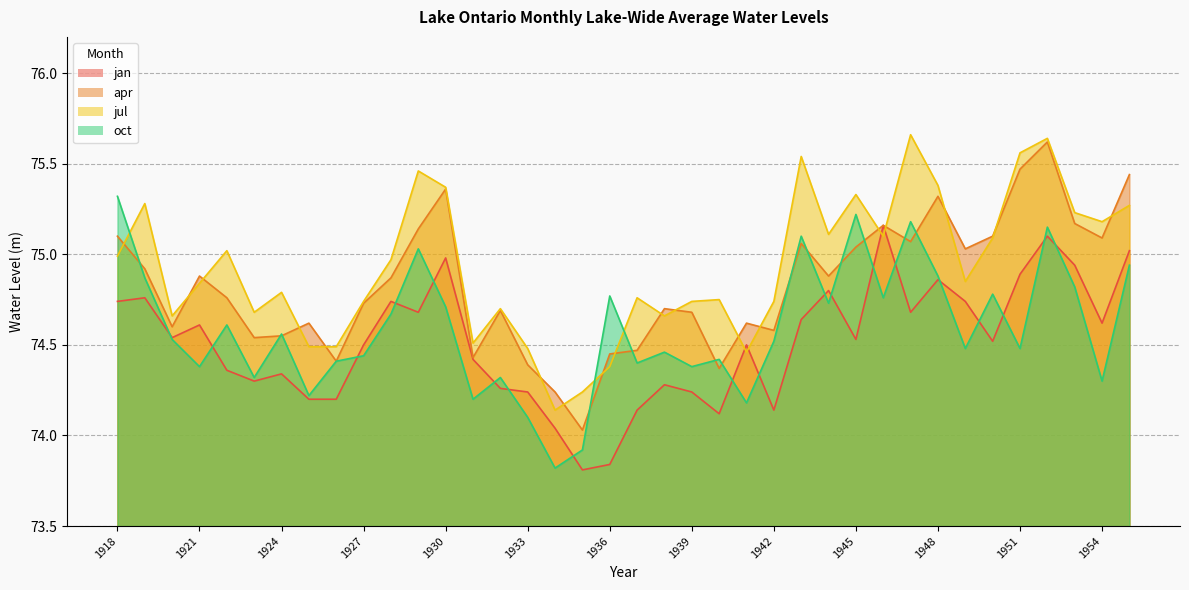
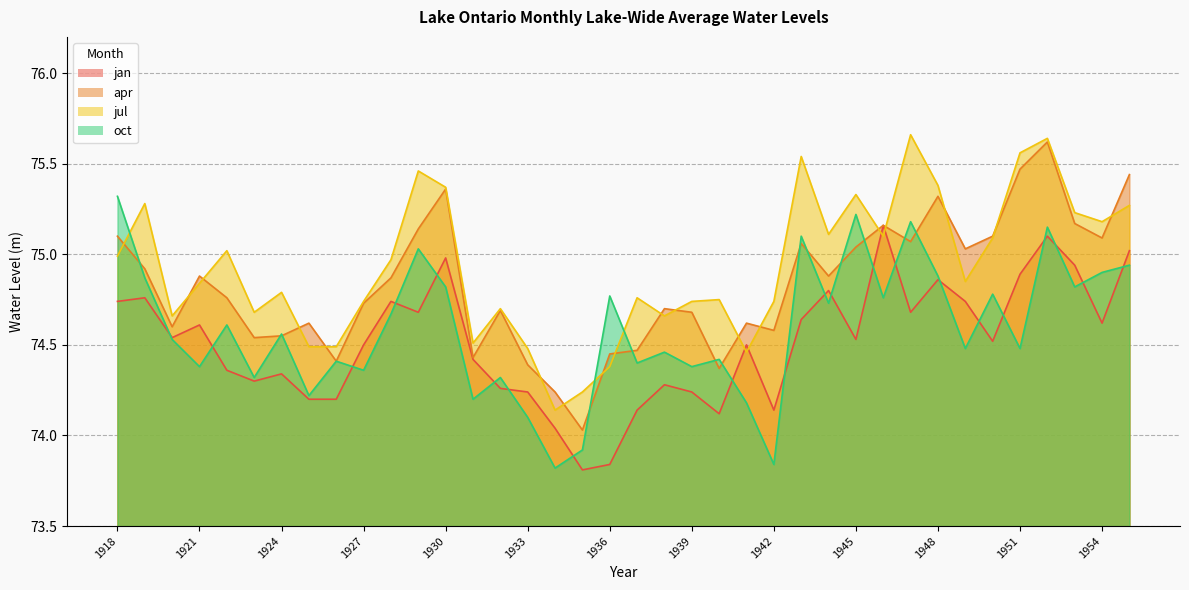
  {
    "oct": {
      "1918": 75.32,
      "1921": 74.38,
-     "1927": 74.44,
-     "1930": 74.71,
+     "1927": 74.36,
+     "1930": 74.82,
      "1933": 74.10,
      "1936": 74.77,
      "1939": 74.38,
-     "1942": 74.52,
+     "1942": 73.84,
      "1945": 75.22,
      "1948": 74.88,
      "1951": 74.48,
-     "1954": 74.3
+     "1954": 74.9
    }
  }
